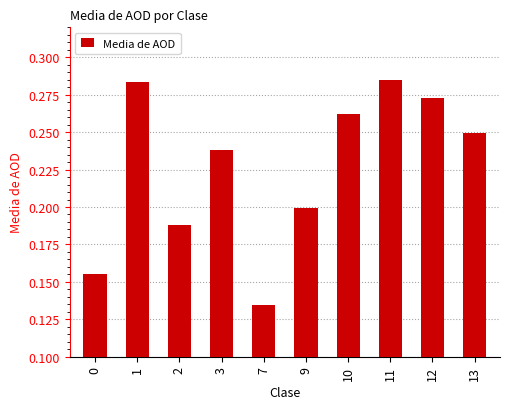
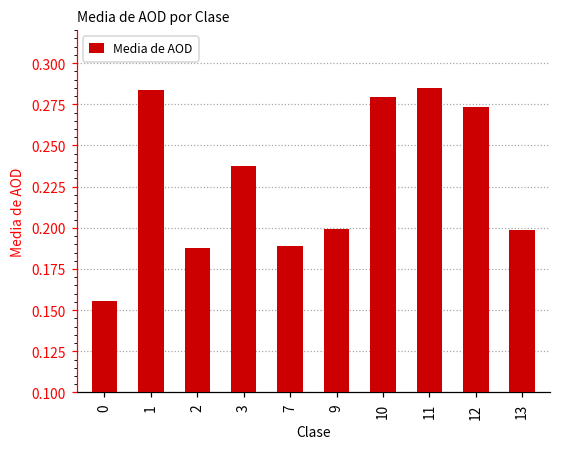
  {
    "0": 0.155,
    "1": 0.284,
    "2": 0.188,
    "3": 0.238,
-   "7": 0.134,
+   "7": 0.189,
    "9": 0.199,
-   "10": 0.262,
+   "10": 0.279,
    "11": 0.285,
    "12": 0.273,
-   "13": 0.249
+   "13": 0.199
  }
